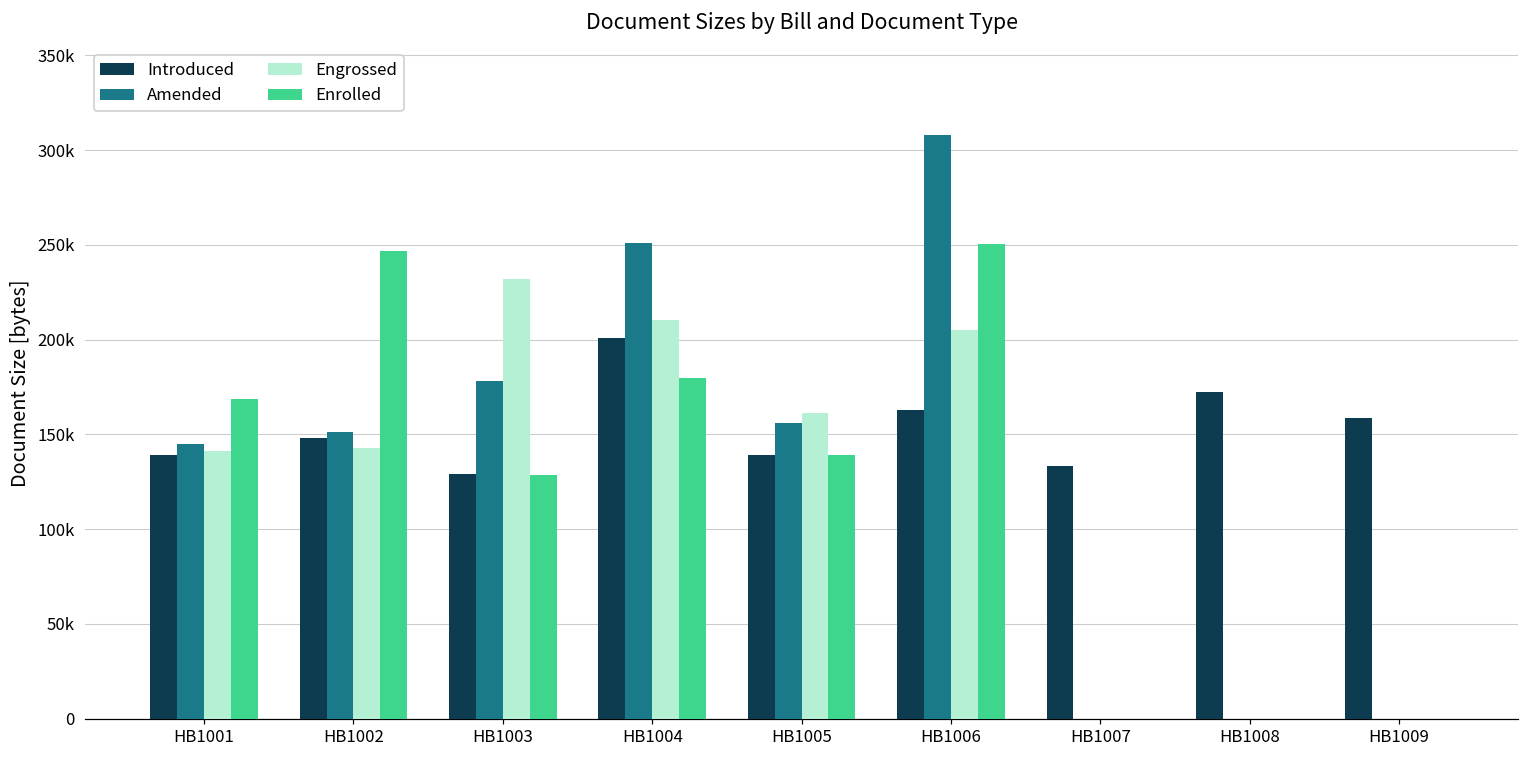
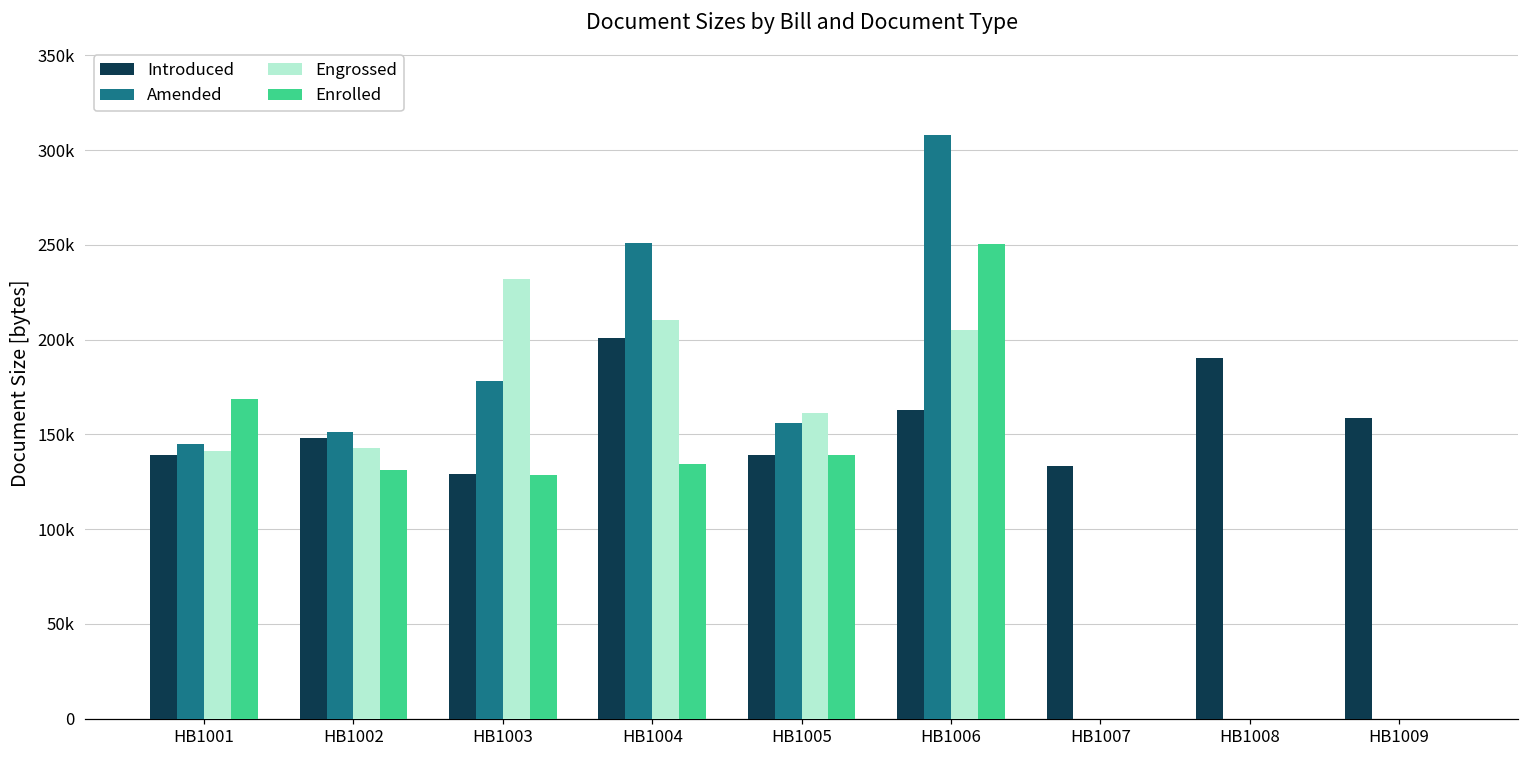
  {
    "Introduced": {
      "HB1001": 139000,
      "HB1002": 148000,
      "HB1003": 129000,
      "HB1004": 201000,
      "HB1005": 139000,
      "HB1006": 163000,
      "HB1007": 134000,
-     "HB1008": 172000,
+     "HB1008": 190000,
      "HB1009": 159000
    },
    "Amended": {
      "HB1001": 145000,
      "HB1002": 152000,
      "HB1003": 178000,
      "HB1004": 251000,
      "HB1005": 156000,
      "HB1006": 308000,
      "HB1007": 0,
      "HB1008": 0,
      "HB1009": 0
    },
    "Engrossed": {
      "HB1001": 141000,
      "HB1002": 143000,
      "HB1003": 232000,
      "HB1004": 210000,
      "HB1005": 161000,
      "HB1006": 205000,
      "HB1007": 0,
      "HB1008": 0,
      "HB1009": 0
    },
    "Enrolled": {
      "HB1001": 169000,
-     "HB1002": 247000,
+     "HB1002": 131000,
      "HB1003": 128000,
-     "HB1004": 180000,
+     "HB1004": 134000,
      "HB1005": 139000,
      "HB1006": 250000,
      "HB1007": 0,
      "HB1008": 0,
      "HB1009": 0
    }
  }
